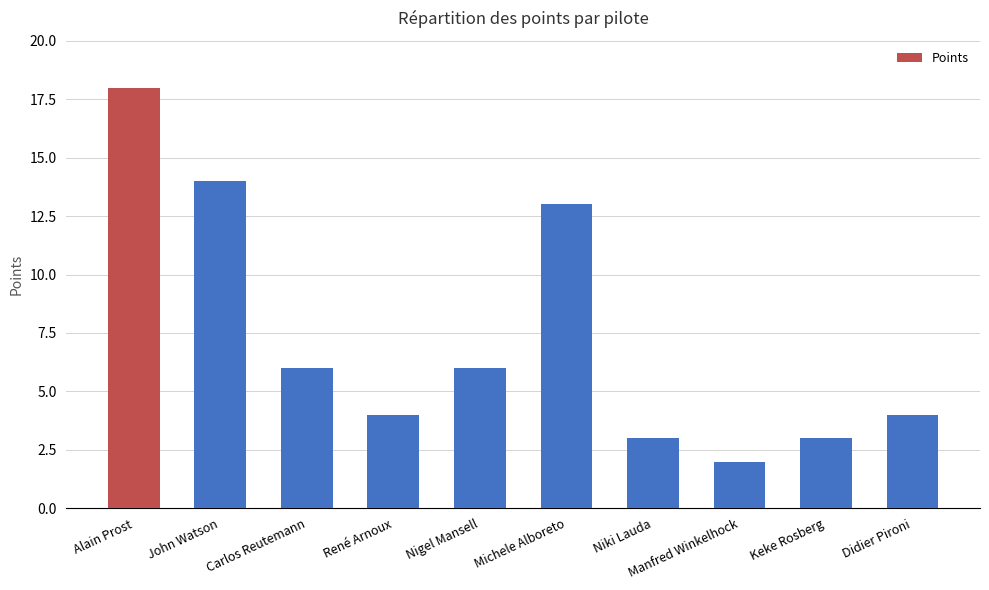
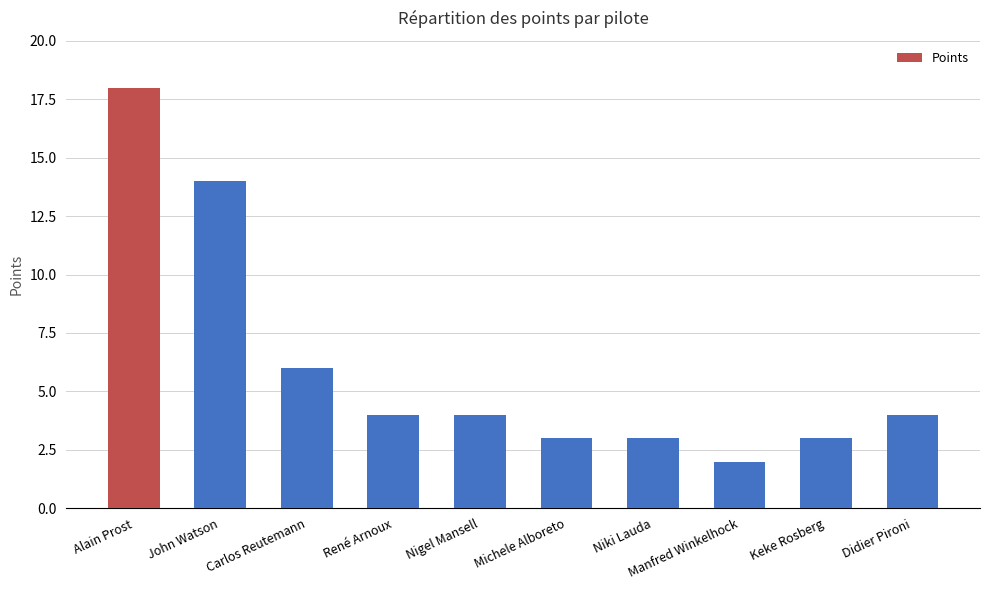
  {
    "Alain Prost": 18,
    "John Watson": 14,
    "Carlos Reutemann": 6,
    "René Arnoux": 4,
-   "Nigel Mansell": 6,
-   "Michele Alboreto": 13,
+   "Nigel Mansell": 4,
+   "Michele Alboreto": 3,
    "Niki Lauda": 3,
    "Manfred Winkelhock": 2,
    "Keke Rosberg": 3,
    "Didier Pironi": 4
  }
